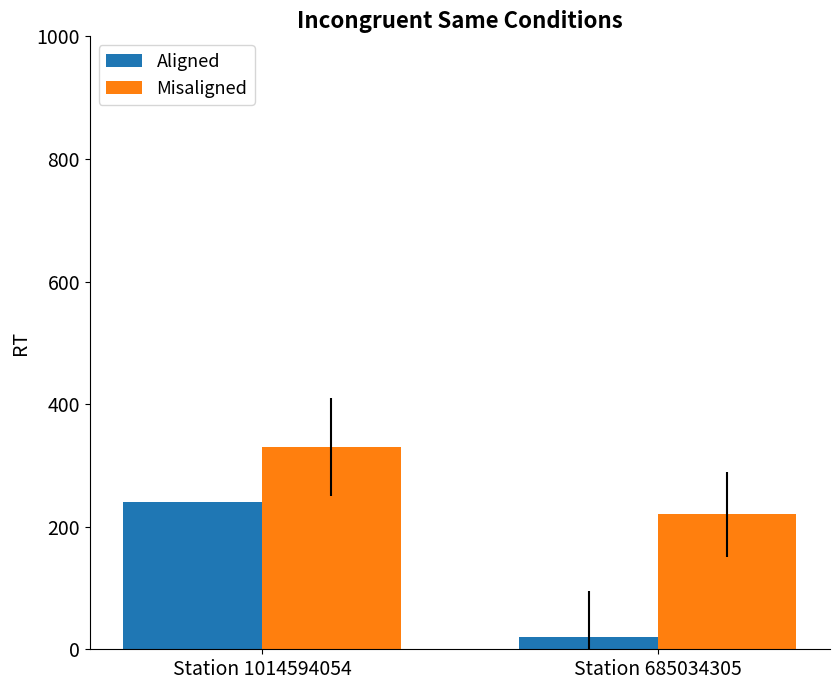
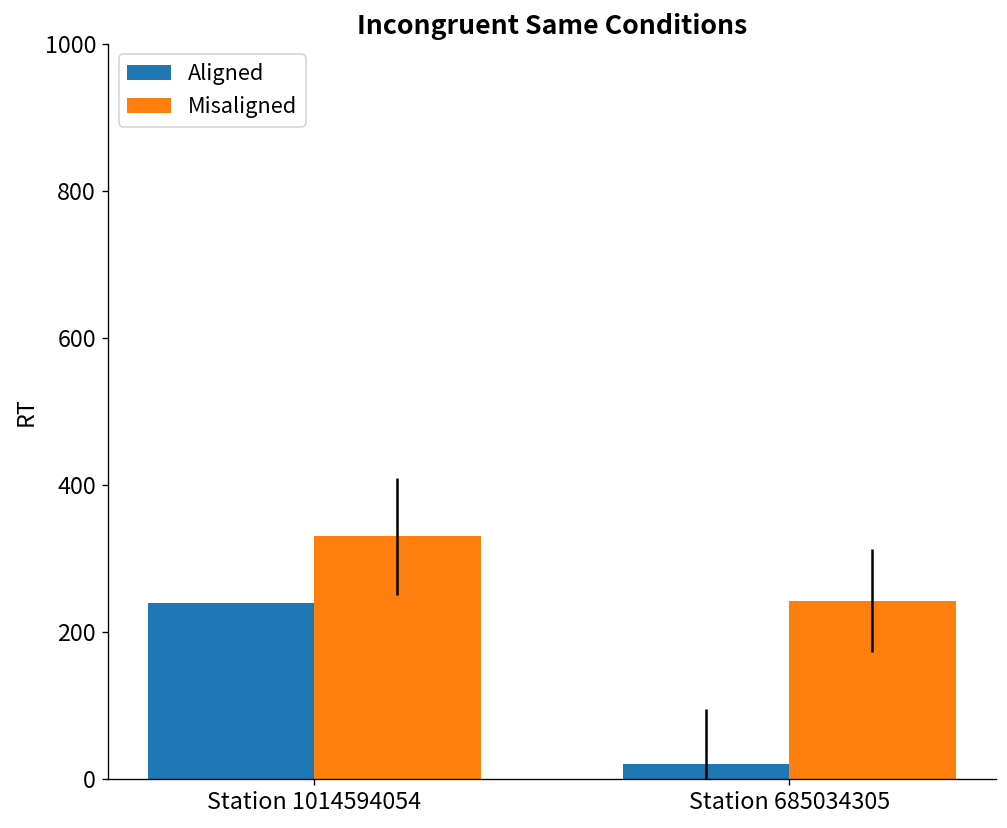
  {
    "Aligned": {
      "Station 1014594054": 240,
      "Station 685034305": 20
    },
    "Misaligned": {
      "Station 1014594054": 330,
-     "Station 685034305": 220
+     "Station 685034305": 240
    }
  }
